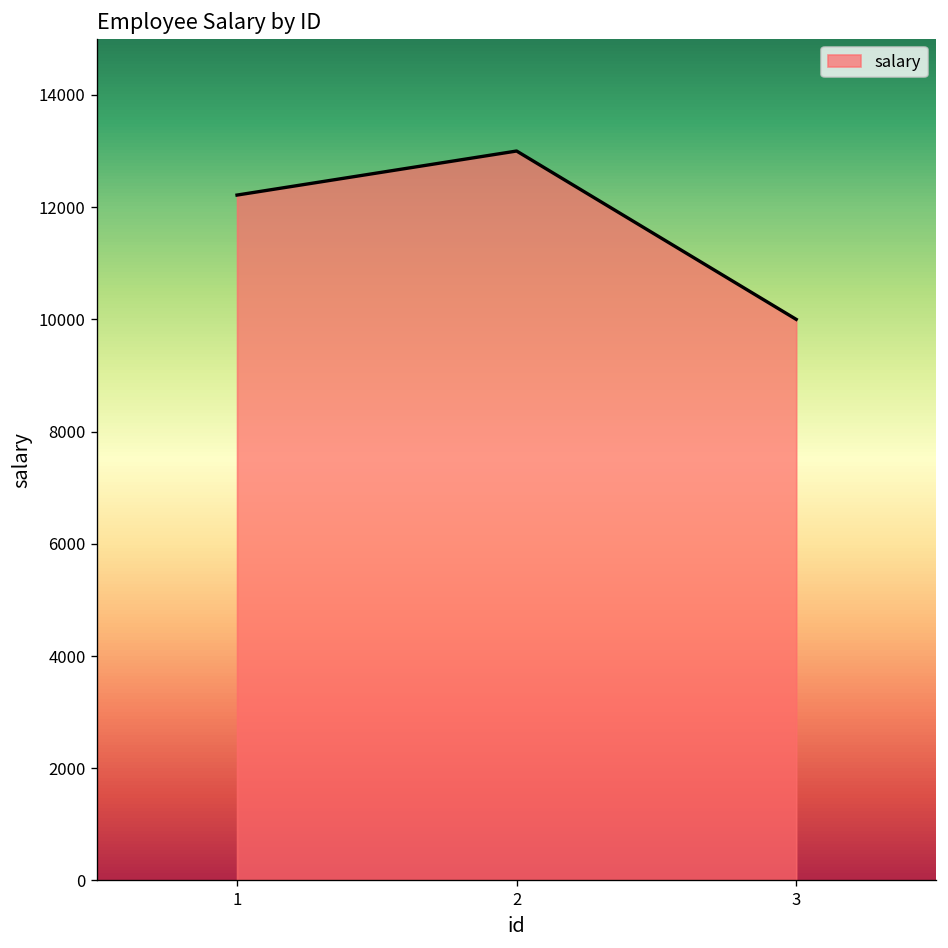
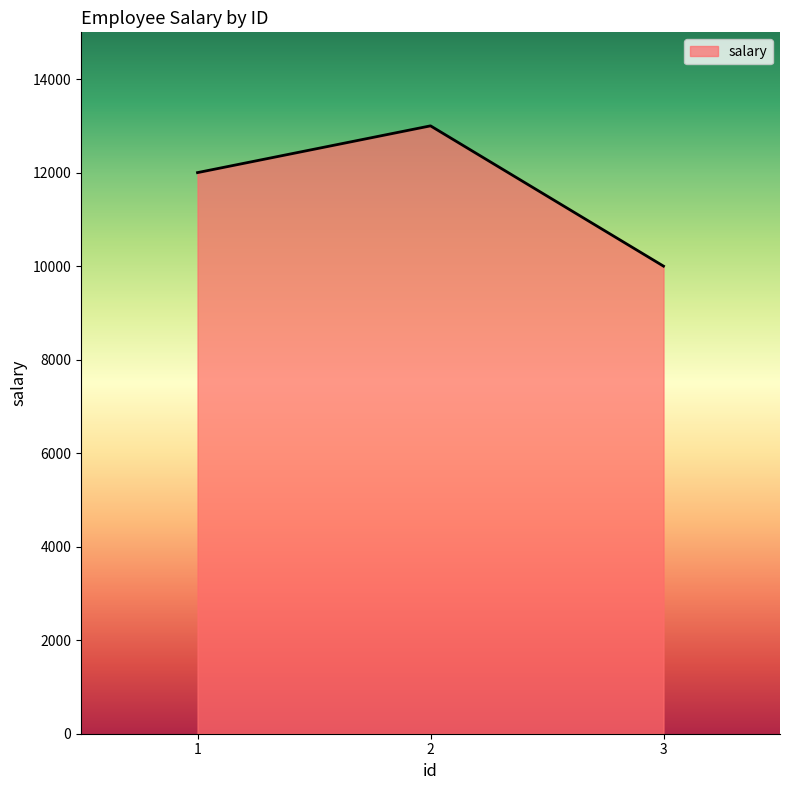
  {
-   "1": 12200,
+   "1": 12000,
    "2": 13000,
    "3": 10000
  }
